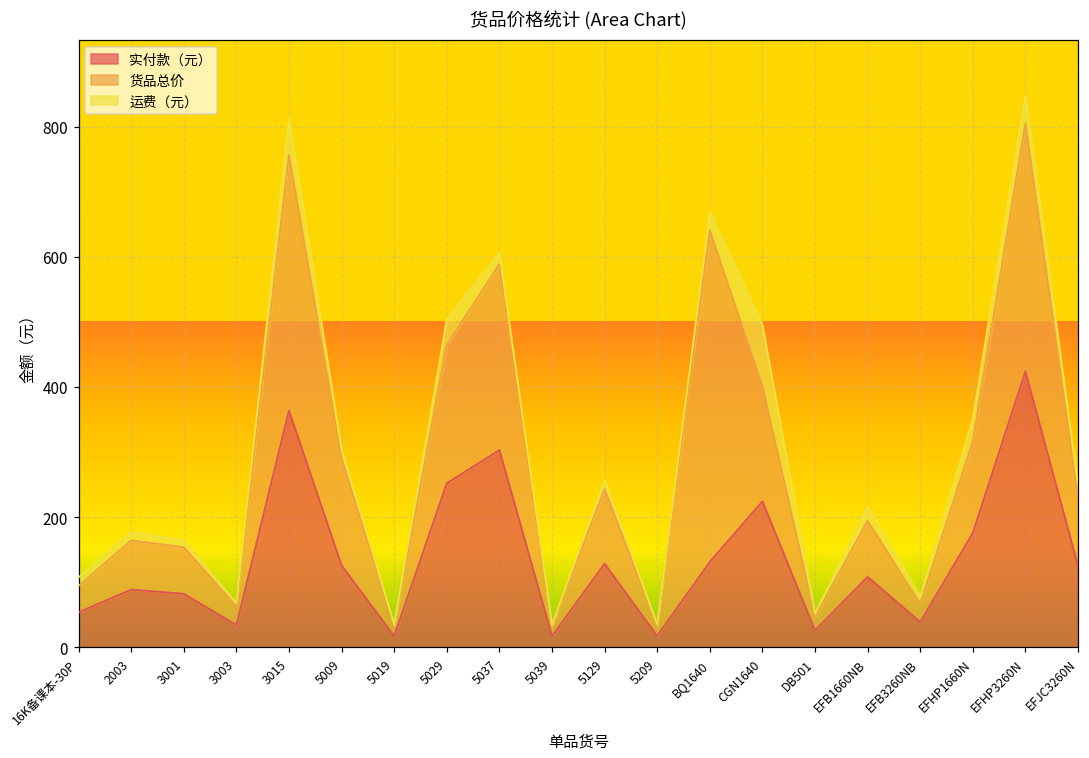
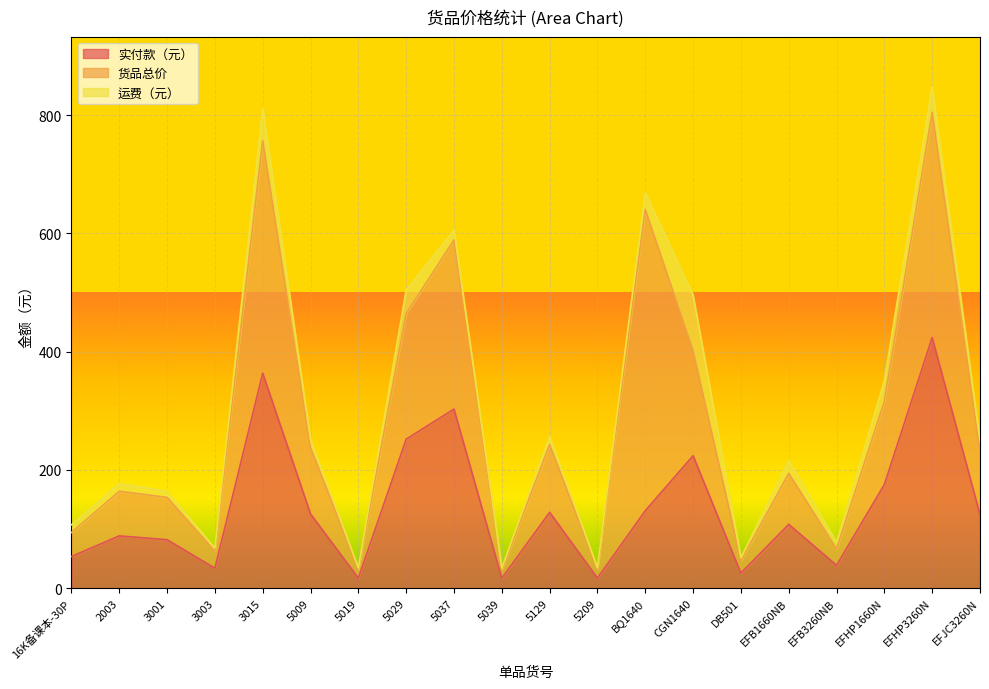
  {
    "实付款（元）": {
      "16K备课本-30P": 50,
      "2003": 90,
      "3001": 80,
      "3003": 30,
      "3015": 360,
      "5009": 130,
      "5019": 20,
      "5029": 250,
      "5037": 300,
      "5039": 20,
      "5129": 130,
      "5209": 20,
      "BQ1640": 130,
      "CGN1640": 220,
      "DB501": 30,
      "EFB1660NB": 110,
      "EFB3260NB": 40,
      "EFHP1660N": 180,
      "EFHP3260N": 420,
      "EFJC3260N": 120
    },
    "货品总价": {
      "16K备课本-30P": 40,
      "2003": 80,
      "3001": 70,
      "3003": 30,
      "3015": 390,
-     "5009": 160,
+     "5009": 110,
      "5029": 210,
      "5037": 290,
      "5129": 110,
      "BQ1640": 510,
      "CGN1640": 180,
      "DB501": 20,
      "EFB1660NB": 90,
      "EFB3260NB": 30,
      "EFHP1660N": 140,
      "EFHP3260N": 380,
      "EFJC3260N": 110
    },
    "运费（元）": {
      "16K备课本-30P": 10,
      "2003": 10,
      "3001": 10,
      "3003": 10,
      "3015": 60,
      "5009": 10,
      "5029": 40,
      "5037": 20,
      "5129": 10,
      "BQ1640": 30,
      "CGN1640": 90,
      "DB501": 10,
      "EFB1660NB": 20,
      "EFB3260NB": 10,
      "EFHP1660N": 30,
      "EFHP3260N": 40,
      "EFJC3260N": 20
    }
  }
